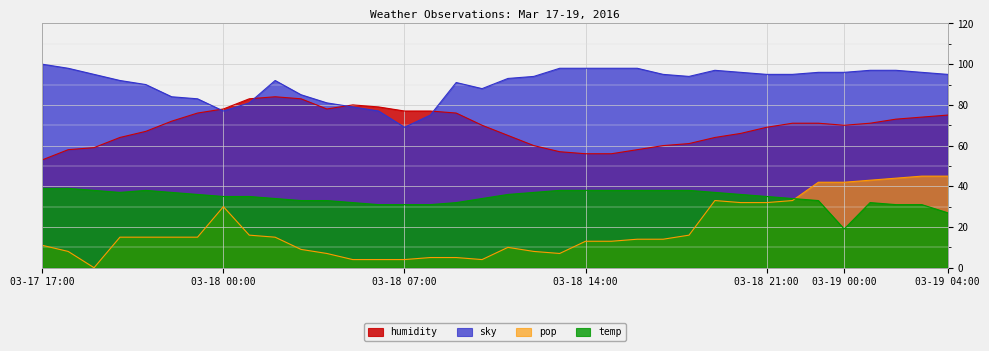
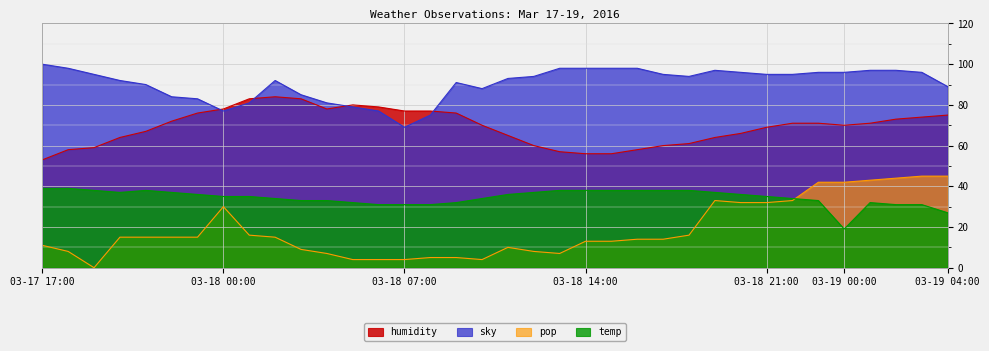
  {
    "humidity": {
      "03-17 17:00": 53,
      "03-18 07:00": 77,
      "03-18 14:00": 56,
      "03-18 21:00": 69,
      "03-19 00:00": 70,
      "03-19 04:00": 75
    },
    "sky": {
      "03-17 17:00": 100,
      "03-18 07:00": 69,
      "03-18 14:00": 98,
      "03-18 21:00": 95,
      "03-19 00:00": 96,
-     "03-19 04:00": 95
+     "03-19 04:00": 89
    },
    "pop": {
      "03-17 17:00": 11,
      "03-18 00:00": 30,
      "03-18 07:00": 4,
      "03-18 14:00": 13,
      "03-18 21:00": 32,
      "03-19 00:00": 42,
      "03-19 04:00": 45
    },
    "temp": {
      "03-17 17:00": 39,
      "03-18 00:00": 35,
      "03-18 07:00": 31,
      "03-18 14:00": 38,
      "03-18 21:00": 35,
      "03-19 00:00": 19,
      "03-19 04:00": 27
    }
  }
